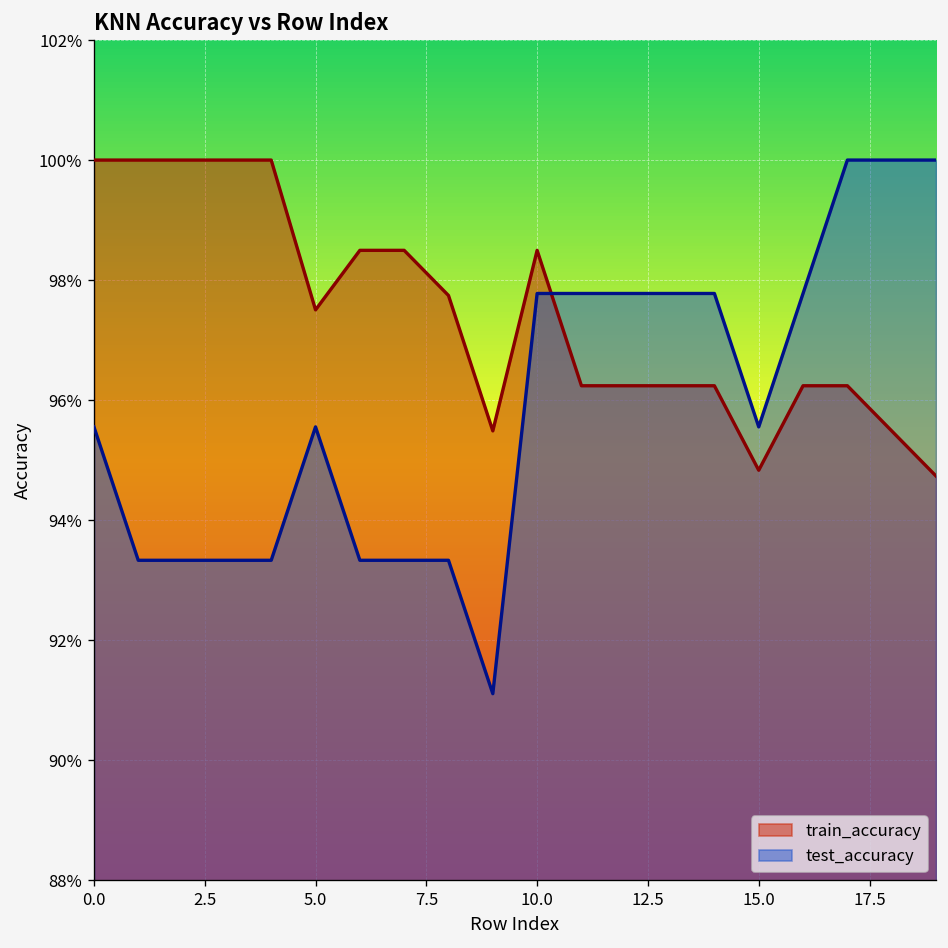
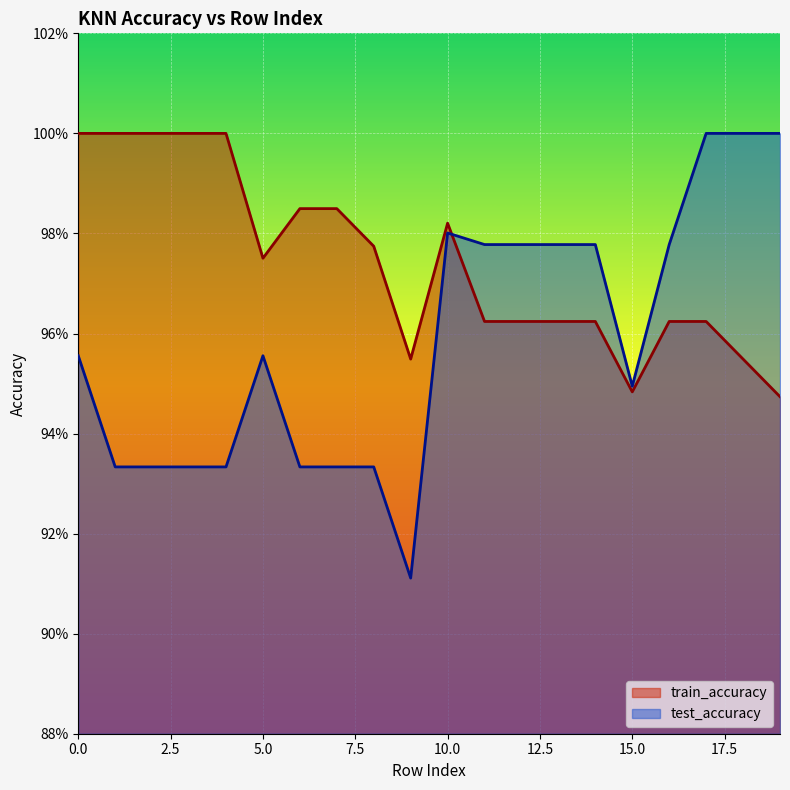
  {
    "train_accuracy": {
      "0.0": "100.0%",
      "5.0": "97.5%",
-     "10.0": "98.5%",
+     "10.0": "98.2%",
      "15.0": "94.8%"
    },
    "test_accuracy": {
      "0.0": "95.6%",
      "5.0": "95.6%",
-     "10.0": "97.8%",
-     "15.0": "95.6%"
+     "10.0": "98.0%",
+     "15.0": "94.9%"
    }
  }
